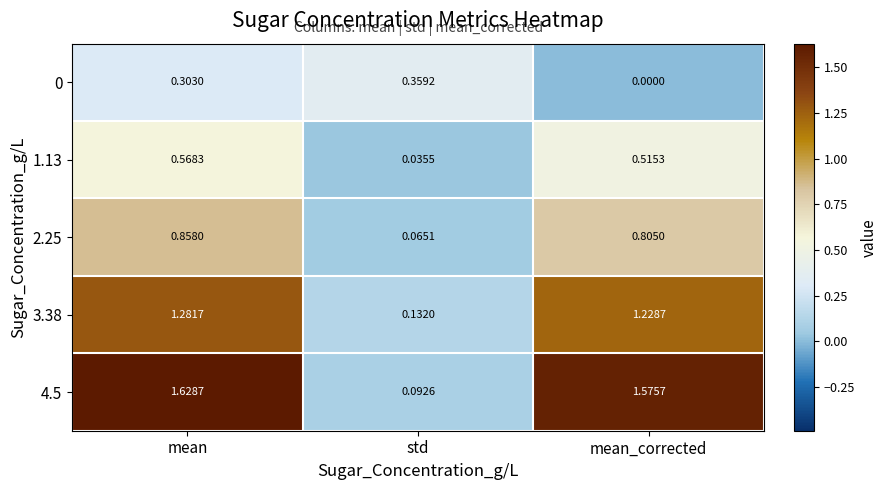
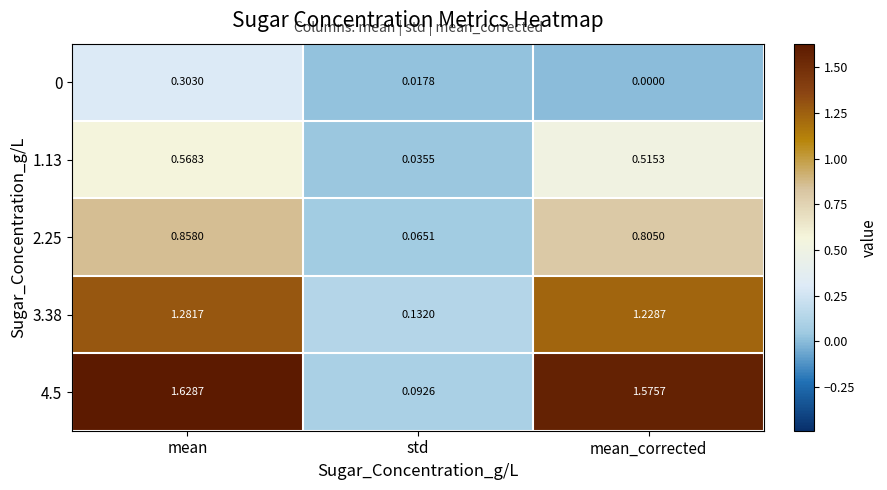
  {
    "0": {
      "mean": 0.3030,
-     "std": 0.3592,
+     "std": 0.0178,
      "mean_corrected": 0.0000
    },
    "1.13": {
      "mean": 0.5683,
      "std": 0.0355,
      "mean_corrected": 0.5153
    },
    "2.25": {
      "mean": 0.8580,
      "std": 0.0651,
      "mean_corrected": 0.8050
    },
    "3.38": {
      "mean": 1.2817,
      "std": 0.1320,
      "mean_corrected": 1.2287
    },
    "4.5": {
      "mean": 1.6287,
      "std": 0.0926,
      "mean_corrected": 1.5757
    }
  }
